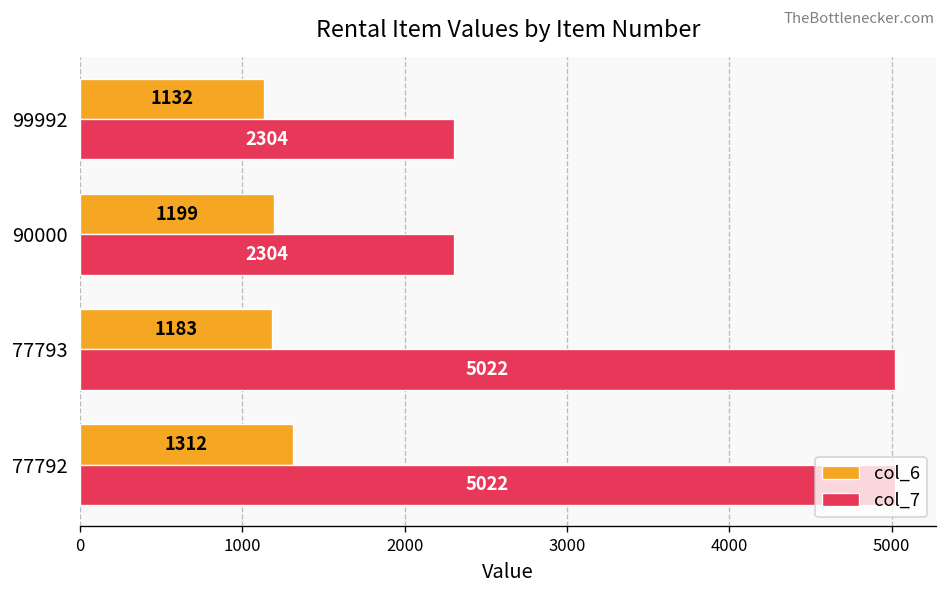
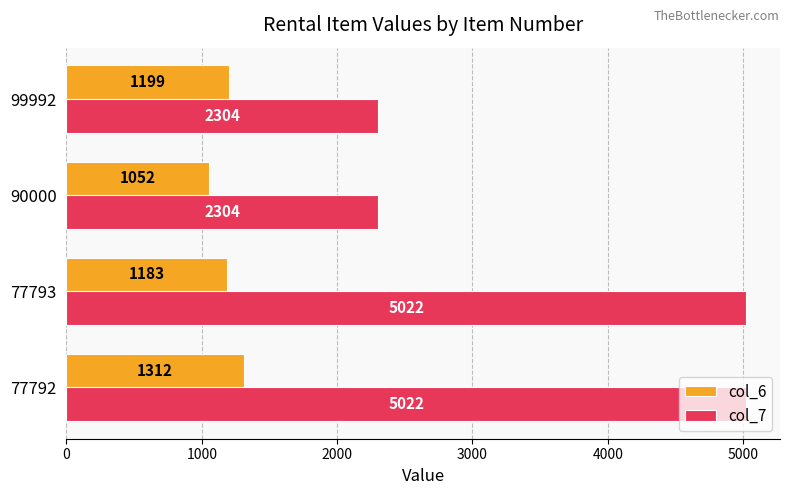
  {
    "col_6": {
-     "99992": 1132,
-     "90000": 1199,
+     "99992": 1199,
+     "90000": 1052,
      "77793": 1183,
      "77792": 1312
    },
    "col_7": {
      "99992": 2304,
      "90000": 2304,
      "77793": 5022
    }
  }
